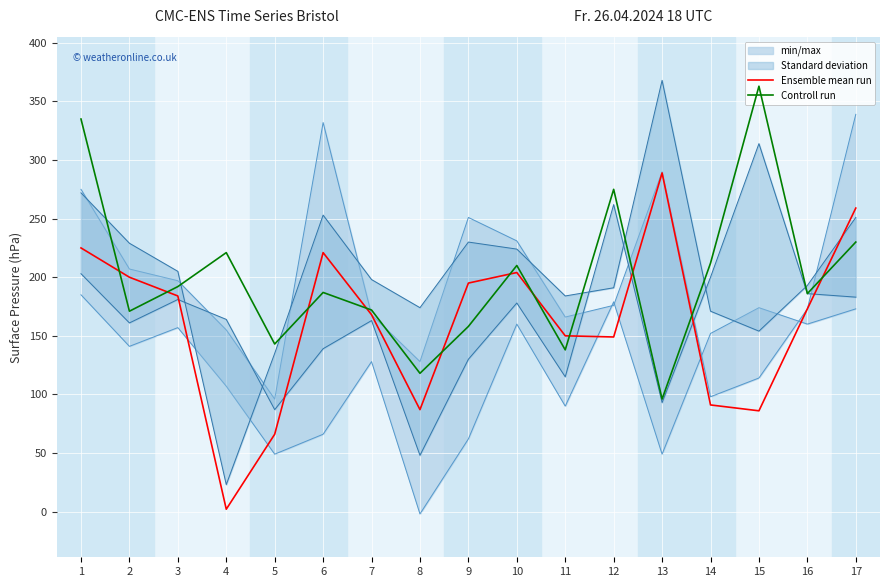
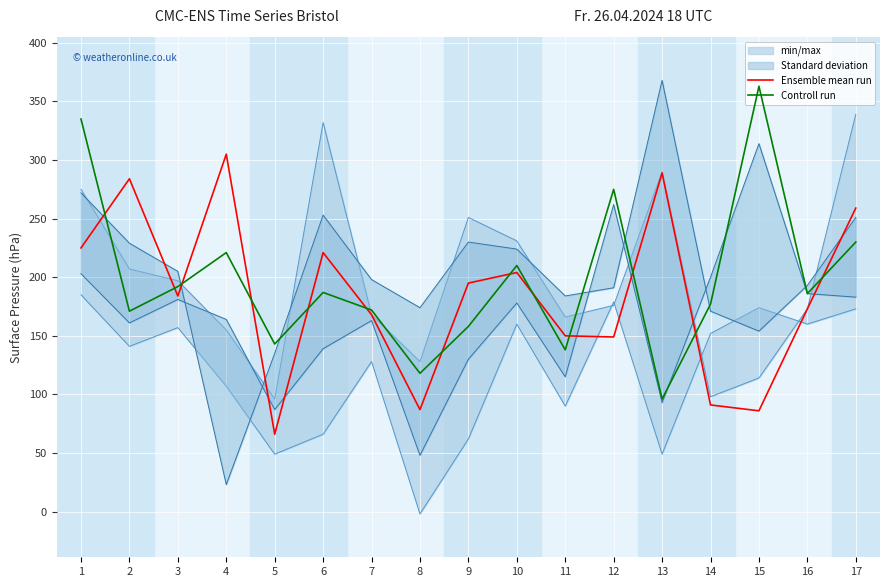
  {
    "Ensemble mean run": {
      "1": 225,
-     "2": 200,
+     "2": 284,
      "3": 184,
-     "4": 2,
+     "4": 305,
      "5": 66,
      "6": 221,
      "8": 87,
      "9": 195,
      "10": 204,
      "11": 150,
      "12": 149,
      "14": 91,
      "15": 86,
      "17": 259
    },
    "Controll run": {
      "1": 335,
      "2": 171,
      "3": 192,
      "4": 221,
      "5": 143,
      "6": 187,
      "7": 172,
      "8": 118,
      "9": 158,
      "10": 210,
      "11": 138,
      "12": 275,
      "13": 96,
-     "14": 212,
+     "14": 177,
      "17": 230
    }
  }
